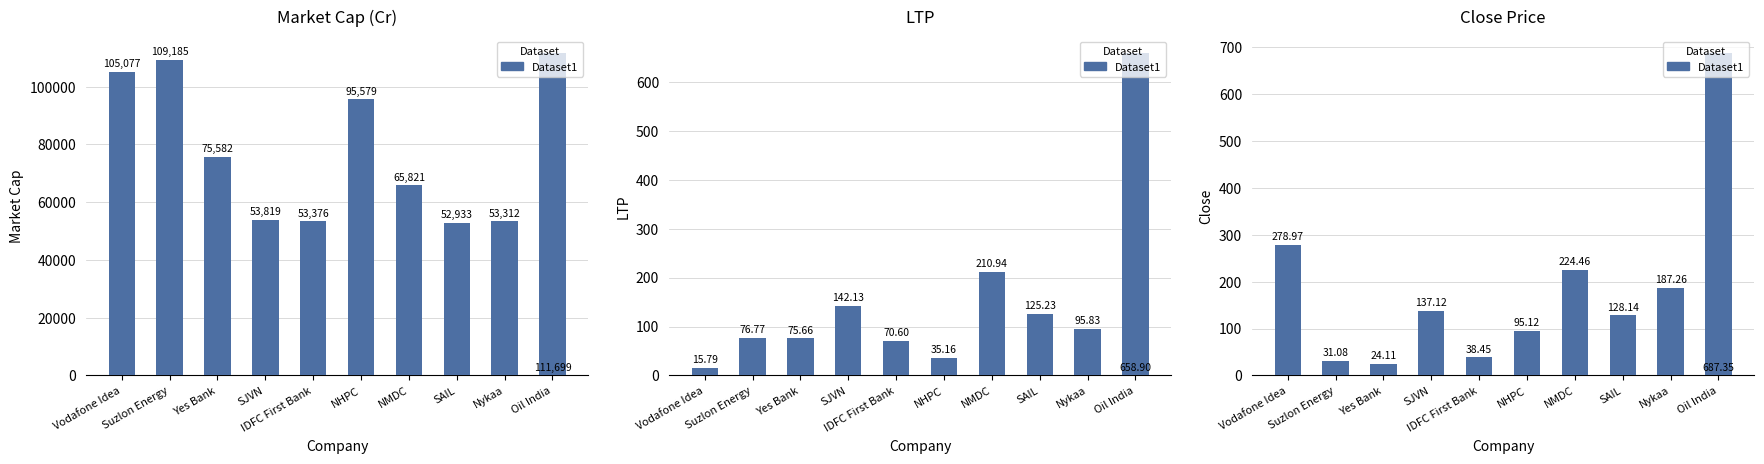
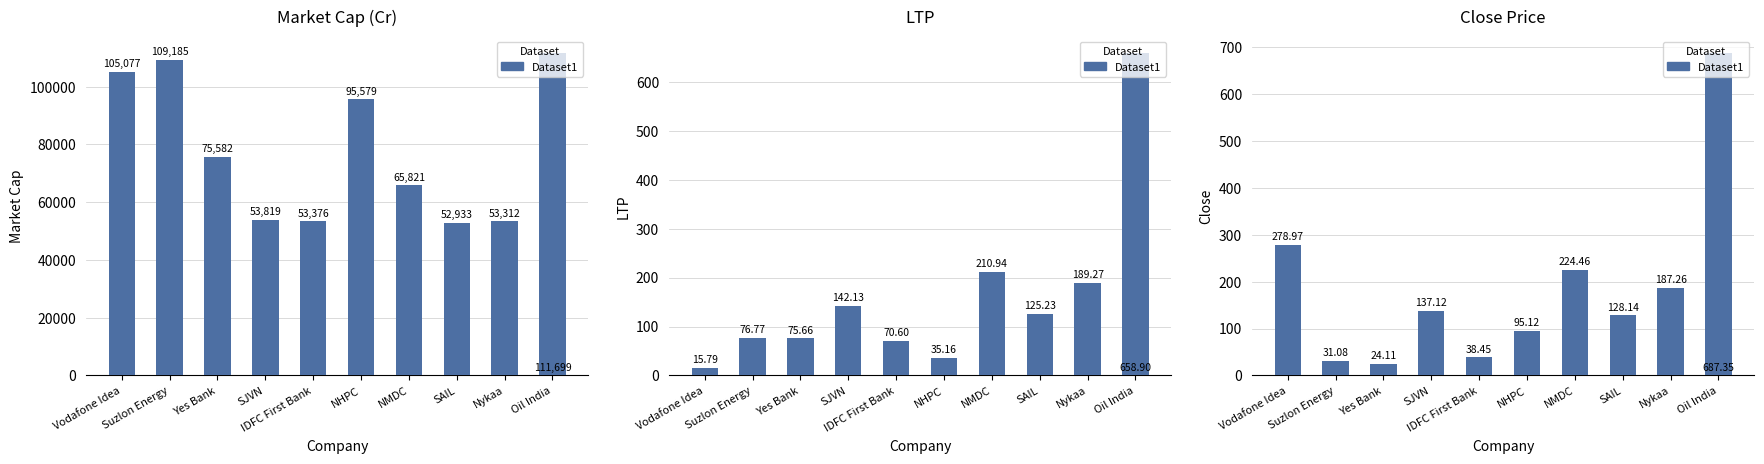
  {
    "Market Cap (Cr)": {
      "Vodafone Idea": "105,077",
      "Suzlon Energy": "109,185",
      "Yes Bank": "75,582",
      "SJVN": "53,819",
      "IDFC First Bank": "53,376",
      "NHPC": "95,579",
      "NMDC": "65,821",
      "SAIL": "52,933",
      "Nykaa": "53,312"
    },
    "LTP": {
      "Vodafone Idea": "15.79",
      "Suzlon Energy": "76.77",
      "Yes Bank": "75.66",
      "SJVN": "142.13",
      "IDFC First Bank": "70.60",
      "NHPC": "35.16",
      "NMDC": "210.94",
      "SAIL": "125.23",
-     "Nykaa": "95.83"
+     "Nykaa": "189.27"
    },
    "Close Price": {
      "Vodafone Idea": "278.97",
      "Suzlon Energy": "31.08",
      "Yes Bank": "24.11",
      "SJVN": "137.12",
      "IDFC First Bank": "38.45",
      "NHPC": "95.12",
      "NMDC": "224.46",
      "SAIL": "128.14",
      "Nykaa": "187.26"
    }
  }
